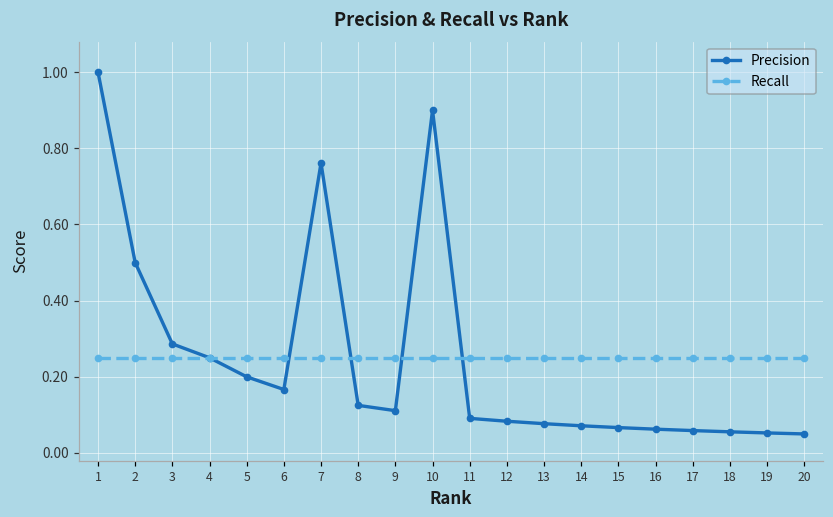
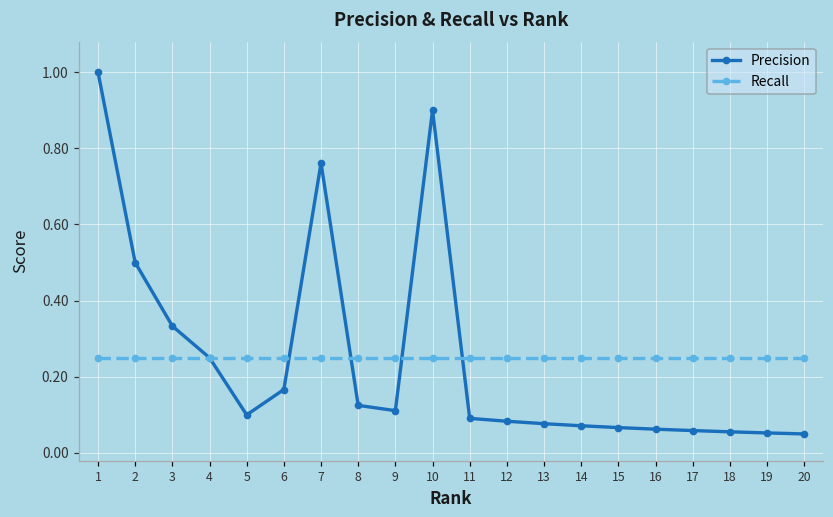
  {
    "Precision": {
      "1": 1.00,
      "2": 0.50,
-     "3": 0.29,
-     "5": 0.2,
+     "3": 0.33,
+     "5": 0.1,
      "6": 0.17,
      "7": 0.76,
      "8": 0.13,
      "9": 0.11,
      "10": 0.90,
      "11": 0.09,
      "12": 0.08,
      "13": 0.08,
      "14": 0.07,
      "15": 0.07,
      "16": 0.06,
      "17": 0.06,
      "18": 0.06,
      "19": 0.05,
      "20": 0.05
    },
    "Recall": {
      "1": 0.25,
      "2": 0.25,
      "3": 0.25,
      "5": 0.25,
      "6": 0.25,
      "7": 0.25,
      "8": 0.25,
      "9": 0.25,
      "10": 0.25,
      "11": 0.25,
      "12": 0.25,
      "13": 0.25,
      "14": 0.25,
      "15": 0.25,
      "16": 0.25,
      "17": 0.25,
      "18": 0.25,
      "19": 0.25,
      "20": 0.25
    }
  }
